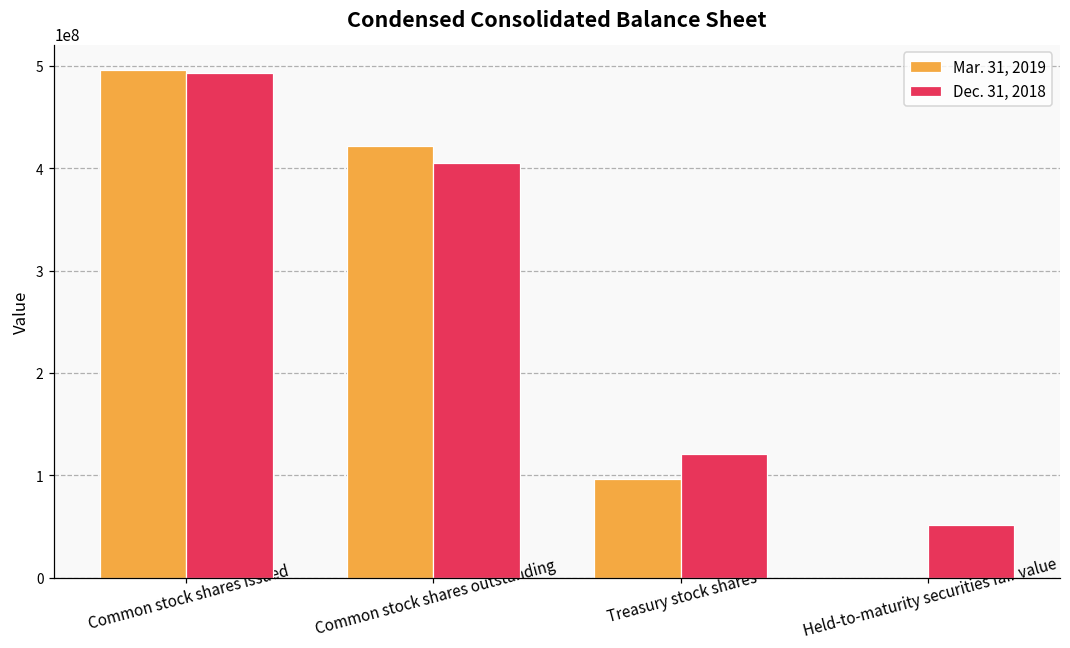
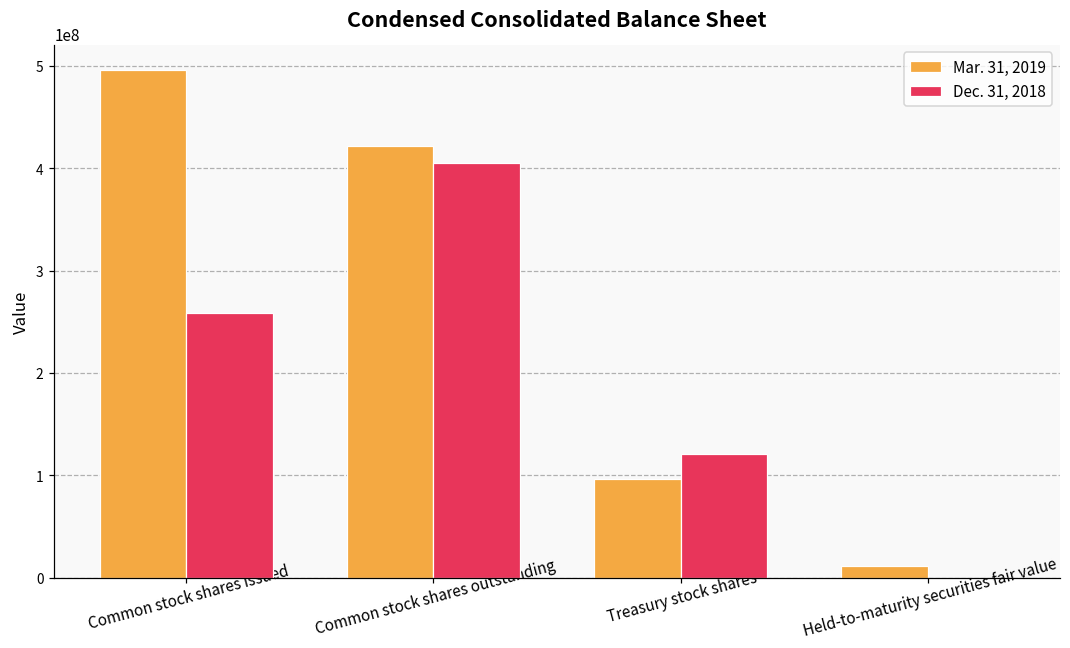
  {
    "Mar. 31, 2019": {
      "Common stock shares issued": 500000000,
      "Common stock shares outstanding": 420000000,
      "Treasury stock shares": 100000000,
-     "Held-to-maturity securities fair value": 0
+     "Held-to-maturity securities fair value": 10000000
    },
    "Dec. 31, 2018": {
-     "Common stock shares issued": 490000000,
+     "Common stock shares issued": 260000000,
      "Common stock shares outstanding": 400000000,
      "Treasury stock shares": 120000000,
-     "Held-to-maturity securities fair value": 50000000
+     "Held-to-maturity securities fair value": 0
    }
  }
